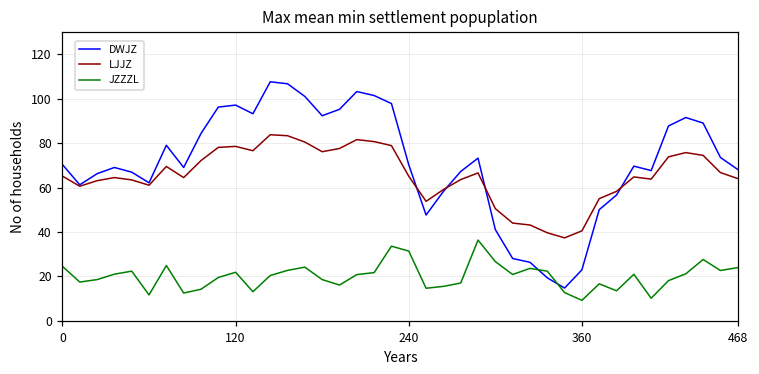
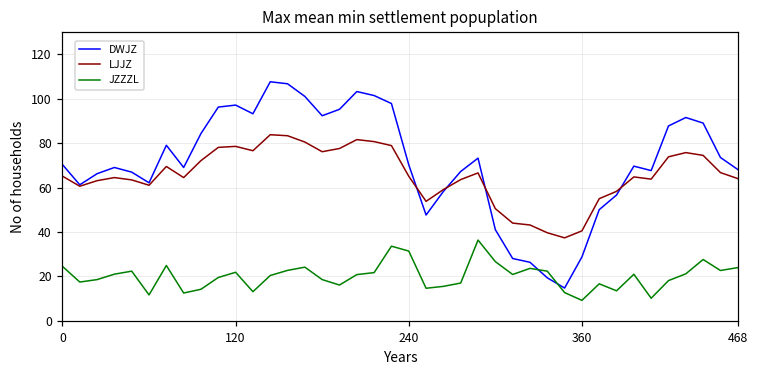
  {
    "DWJZ": {
      "0": 70,
      "120": 97,
      "240": 70,
-     "360": 23,
+     "360": 29,
      "468": 68
    },
    "LJJZ": {
      "0": 65,
      "120": 79,
      "240": 65,
      "360": 41,
      "468": 64
    },
    "JZZZL": {
      "0": 25,
      "120": 22,
      "240": 31,
      "360": 9,
      "468": 24
    }
  }
